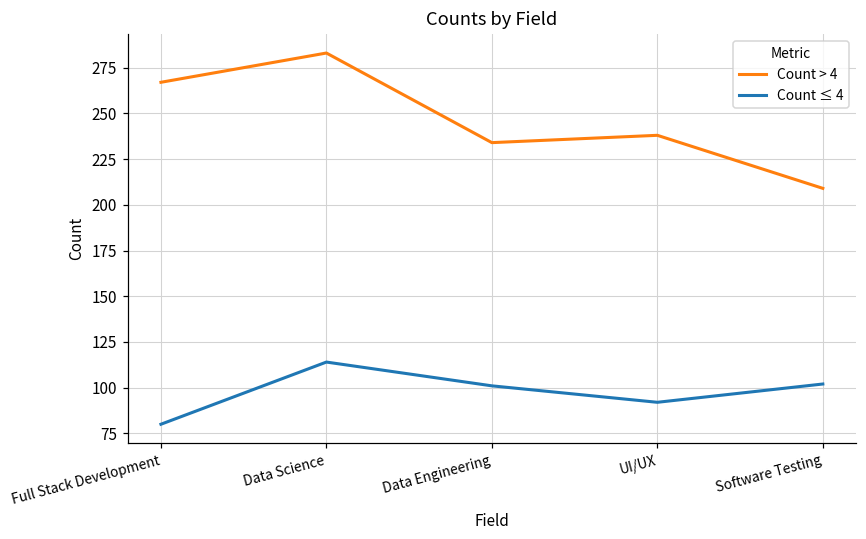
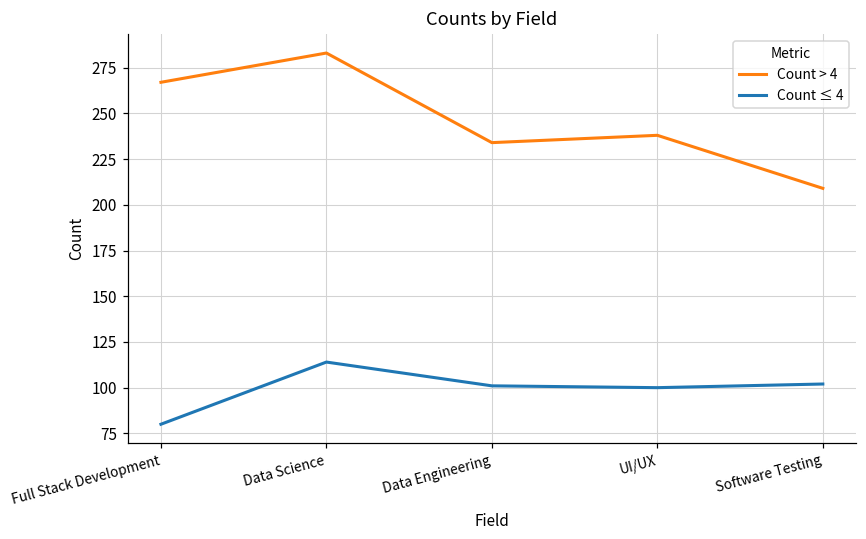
  {
    "Count > 4": {
      "Full Stack Development": 267,
      "Data Science": 283,
      "Data Engineering": 234,
      "UI/UX": 238,
      "Software Testing": 209
    },
    "Count ≤ 4": {
      "Full Stack Development": 80,
      "Data Science": 114,
      "Data Engineering": 101,
-     "UI/UX": 92,
+     "UI/UX": 100,
      "Software Testing": 102
    }
  }
